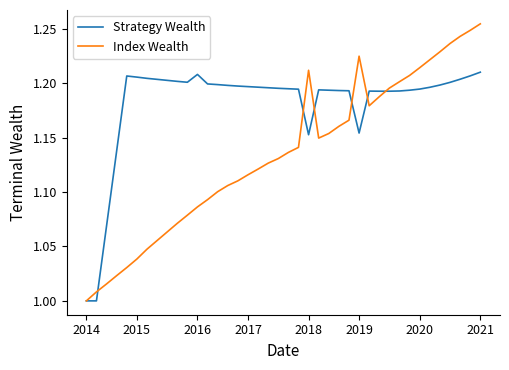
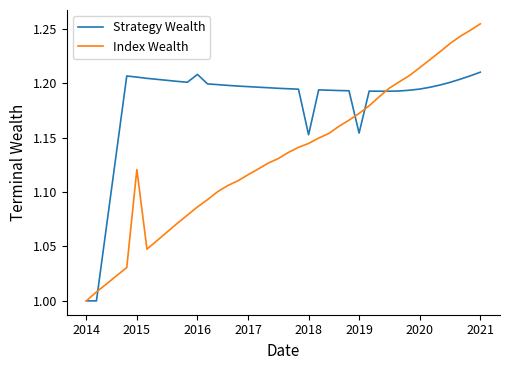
  {
    "Strategy Wealth": {
      "2015": 1.206,
      "2016": 1.208,
      "2017": 1.197,
      "2018": 1.153,
      "2019": 1.154,
      "2020": 1.195,
      "2021": 1.210
    },
    "Index Wealth": {
-     "2015": 1.038,
+     "2015": 1.121,
      "2016": 1.086,
      "2017": 1.116,
-     "2018": 1.212,
-     "2019": 1.225,
+     "2018": 1.145,
+     "2019": 1.172,
      "2020": 1.214,
      "2021": 1.255
    }
  }
